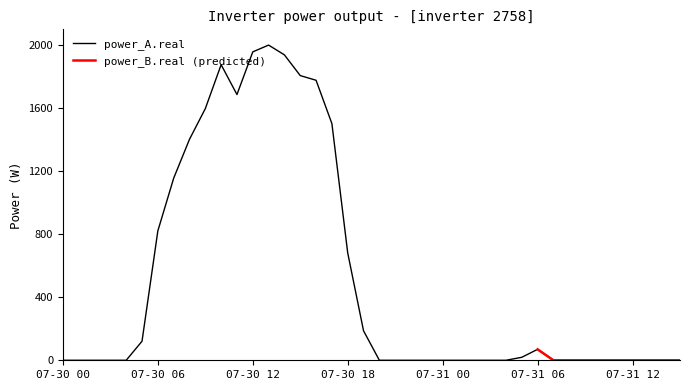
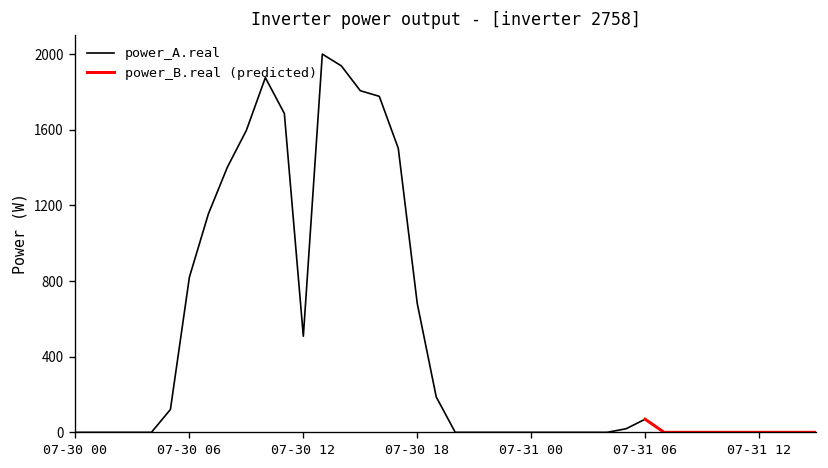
  {
    "power_A.real": {
      "07-30 00": 0,
      "07-30 06": 820,
-     "07-30 12": 1960,
+     "07-30 12": 510,
      "07-30 18": 680,
      "07-31 00": 0
    }
  }
